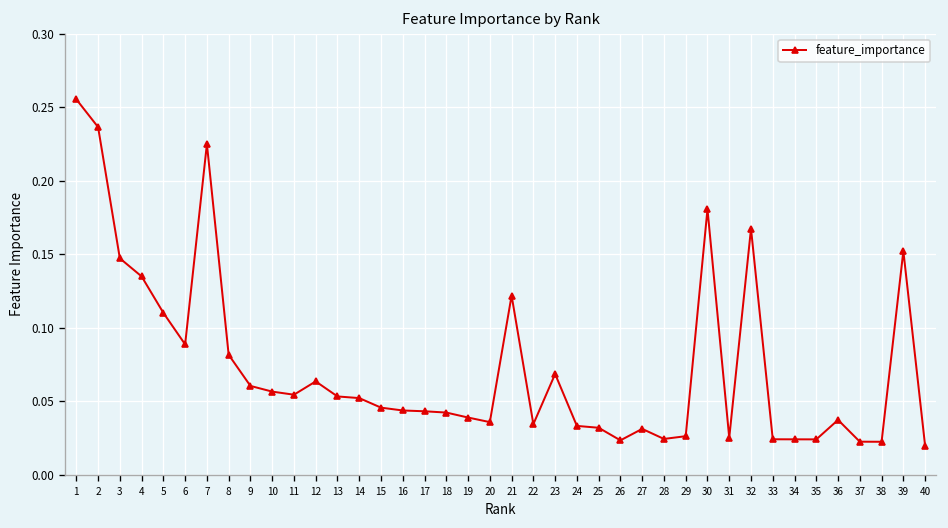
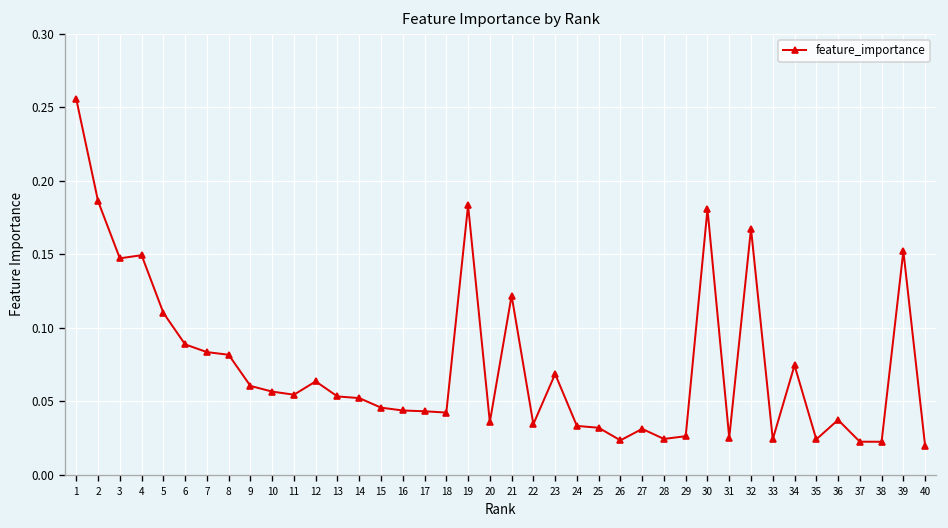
  {
    "1": 0.256,
-   "2": 0.237,
+   "2": 0.186,
    "3": 0.147,
-   "4": 0.135,
+   "4": 0.149,
    "5": 0.110,
    "6": 0.089,
-   "7": 0.225,
+   "7": 0.084,
    "8": 0.082,
    "9": 0.061,
    "10": 0.057,
    "11": 0.055,
    "12": 0.064,
    "13": 0.053,
    "14": 0.052,
    "15": 0.046,
    "16": 0.044,
    "17": 0.043,
    "18": 0.042,
-   "19": 0.039,
+   "19": 0.183,
    "20": 0.036,
    "21": 0.122,
    "22": 0.035,
    "23": 0.069,
    "24": 0.033,
    "25": 0.032,
    "26": 0.023,
    "27": 0.031,
    "28": 0.024,
    "29": 0.026,
    "30": 0.181,
    "31": 0.025,
    "32": 0.168,
    "33": 0.024,
-   "34": 0.024,
+   "34": 0.075,
    "35": 0.024,
    "36": 0.037,
    "37": 0.023,
    "38": 0.023,
    "39": 0.152,
    "40": 0.020
  }
